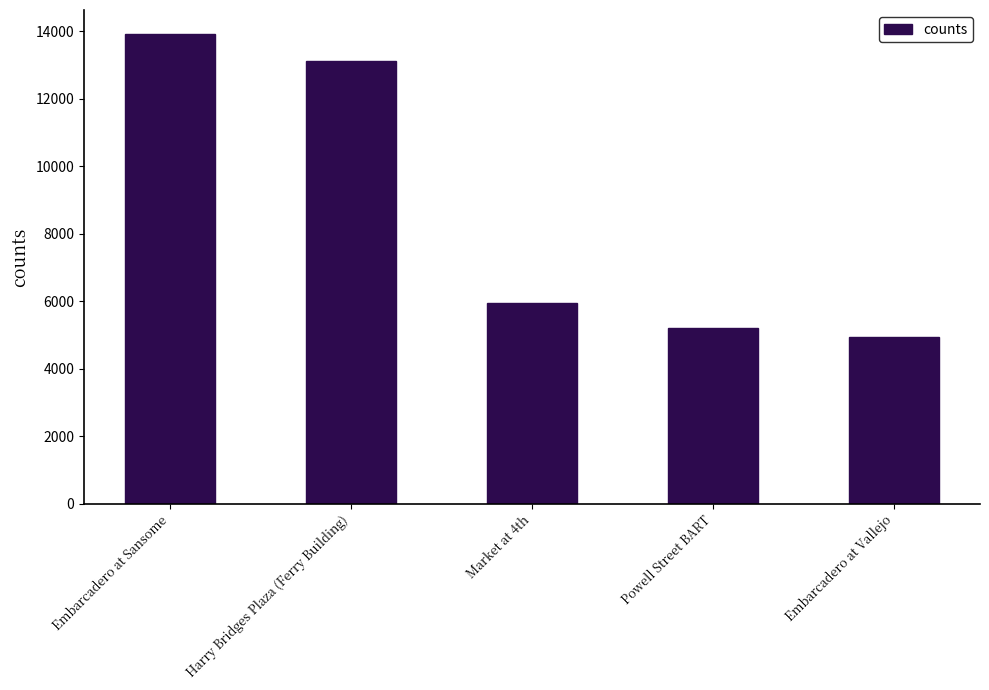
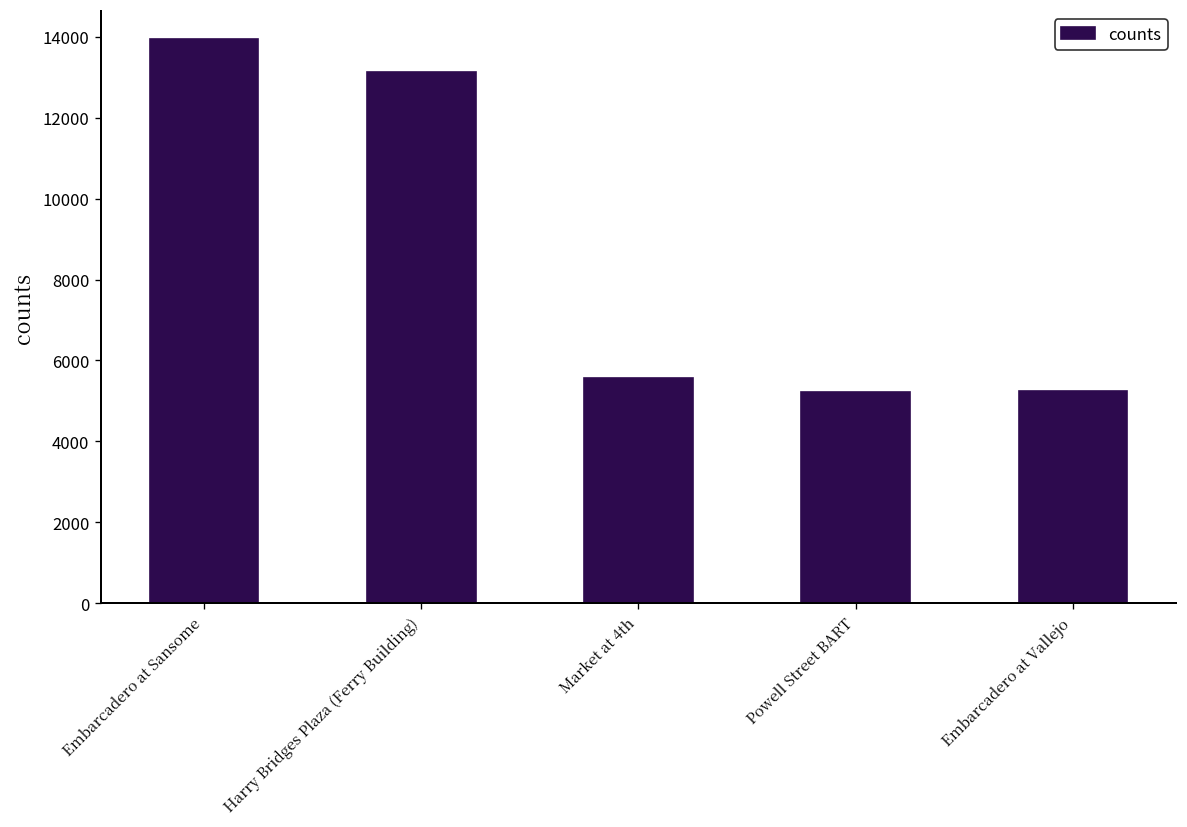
  {
    "Embarcadero at Sansome": 13900,
    "Harry Bridges Plaza (Ferry Building)": 13100,
-   "Market at 4th": 6000,
+   "Market at 4th": 5600,
    "Powell Street BART": 5200,
-   "Embarcadero at Vallejo": 4900
+   "Embarcadero at Vallejo": 5300
  }
